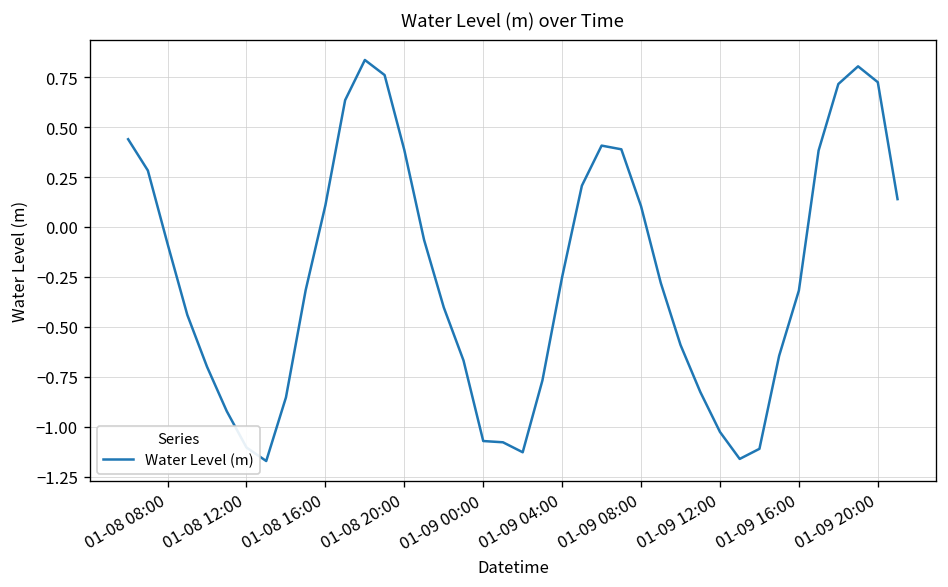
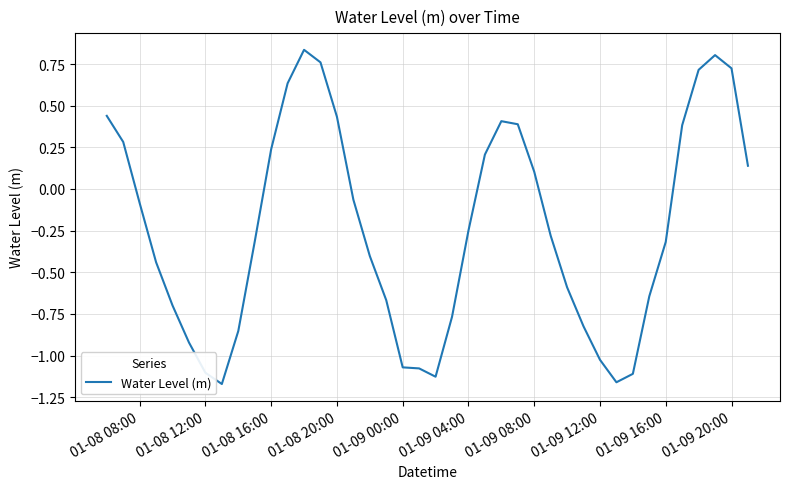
  {
    "01-08 08:00": -0.08,
-   "01-08 16:00": 0.11,
-   "01-08 20:00": 0.38,
+   "01-08 16:00": 0.24,
+   "01-08 20:00": 0.43,
    "01-09 00:00": -1.07,
    "01-09 04:00": -0.25,
    "01-09 08:00": 0.10,
    "01-09 12:00": -1.03,
    "01-09 16:00": -0.32,
    "01-09 20:00": 0.72
  }
